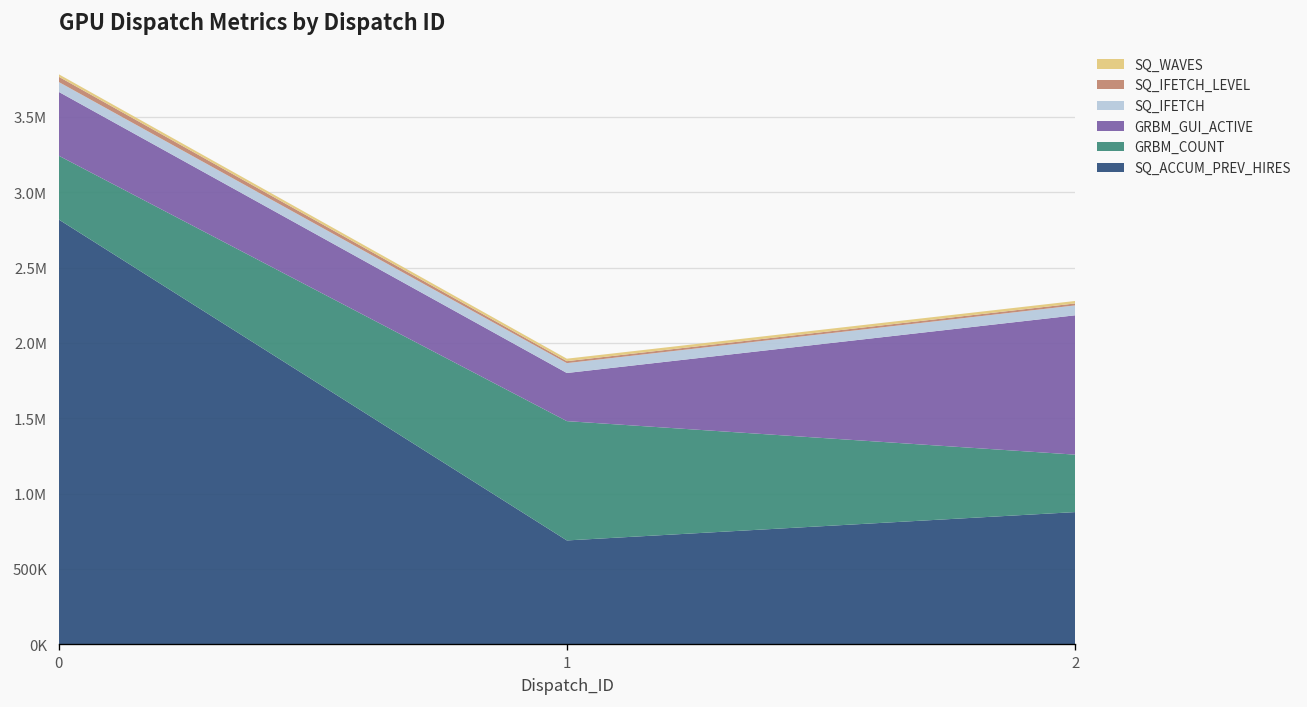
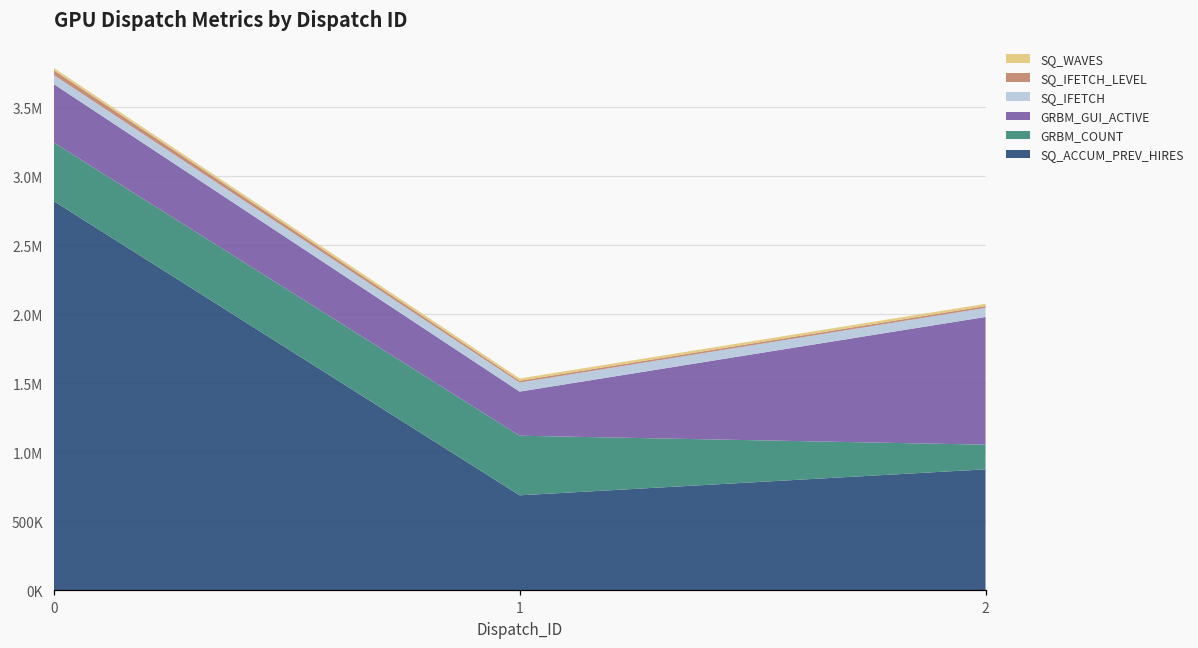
  {
    "SQ_ACCUM_PREV_HIRES": {
      "0": 2820000,
      "1": 690000,
      "2": 880000
    },
    "GRBM_COUNT": {
      "0": 420000,
-     "1": 790000,
-     "2": 380000
+     "1": 430000,
+     "2": 180000
    },
    "GRBM_GUI_ACTIVE": {
      "0": 420000,
      "1": 320000,
      "2": 920000
    },
    "SQ_IFETCH": {
      "0": 70000
    }
  }
